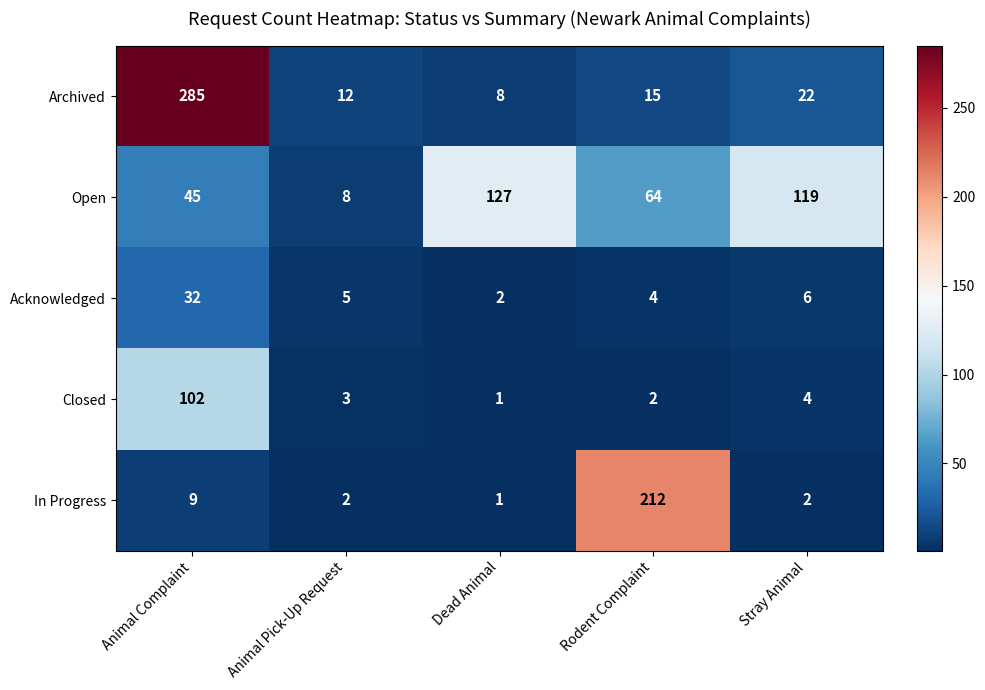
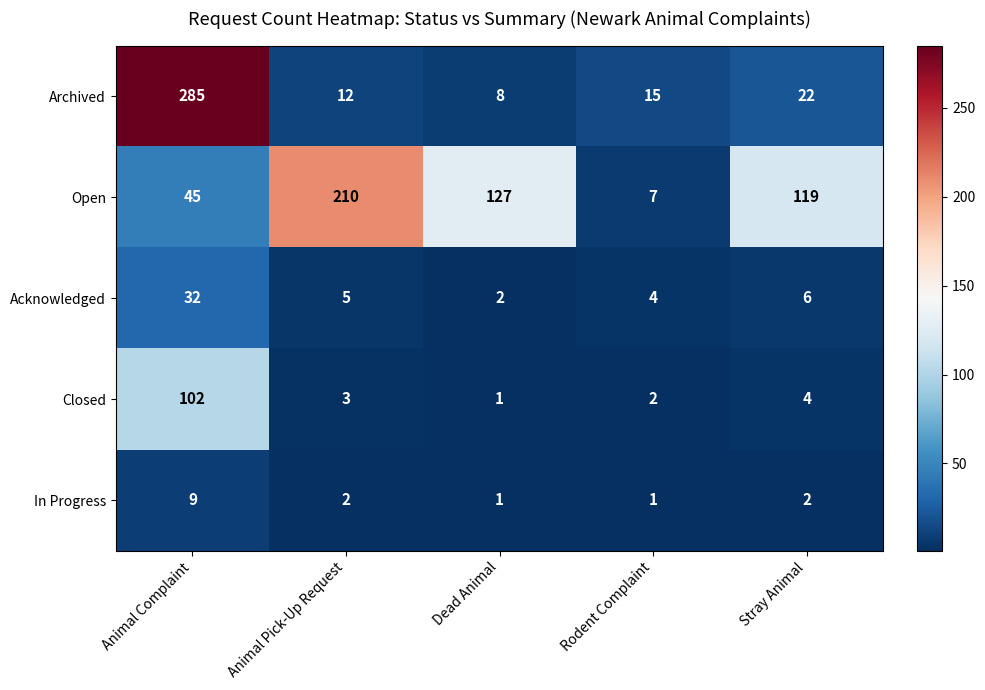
  {
    "Archived": {
      "Animal Complaint": 285,
      "Animal Pick-Up Request": 12,
      "Dead Animal": 8,
      "Rodent Complaint": 15,
      "Stray Animal": 22
    },
    "Open": {
      "Animal Complaint": 45,
-     "Animal Pick-Up Request": 8,
+     "Animal Pick-Up Request": 210,
      "Dead Animal": 127,
-     "Rodent Complaint": 64,
+     "Rodent Complaint": 7,
      "Stray Animal": 119
    },
    "Acknowledged": {
      "Animal Complaint": 32,
      "Animal Pick-Up Request": 5,
      "Dead Animal": 2,
      "Rodent Complaint": 4,
      "Stray Animal": 6
    },
    "Closed": {
      "Animal Complaint": 102,
      "Animal Pick-Up Request": 3,
      "Dead Animal": 1,
      "Rodent Complaint": 2,
      "Stray Animal": 4
    },
    "In Progress": {
      "Animal Complaint": 9,
      "Animal Pick-Up Request": 2,
      "Dead Animal": 1,
-     "Rodent Complaint": 212,
+     "Rodent Complaint": 1,
      "Stray Animal": 2
    }
  }
